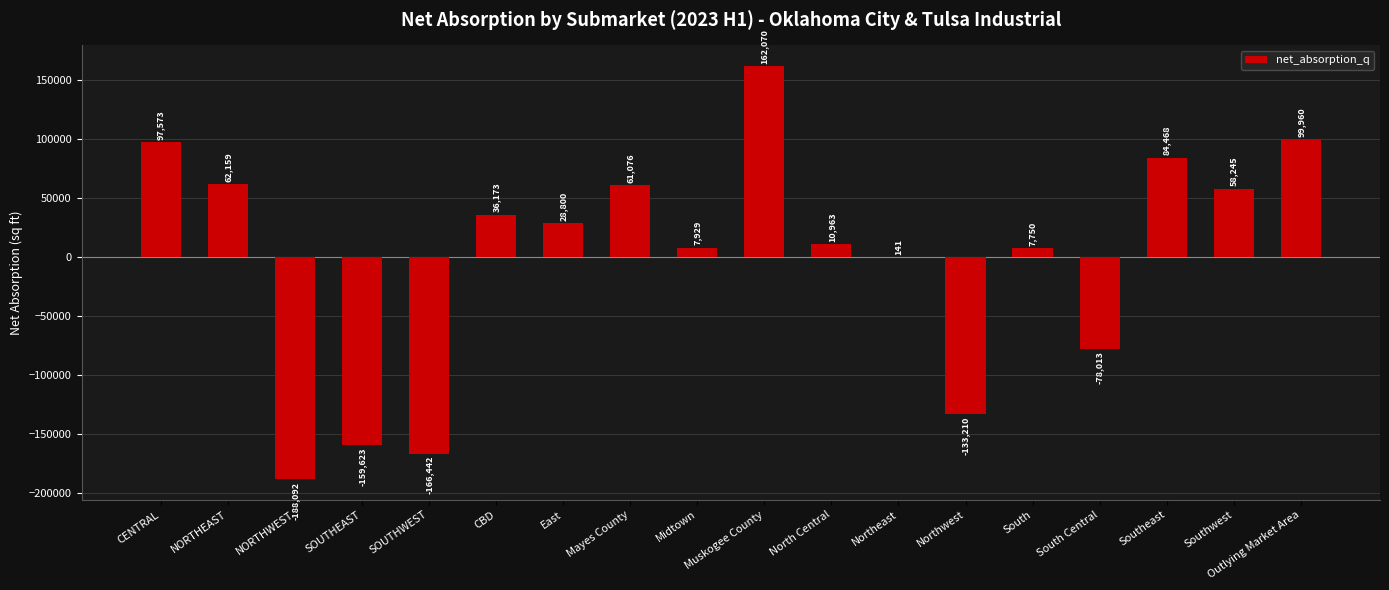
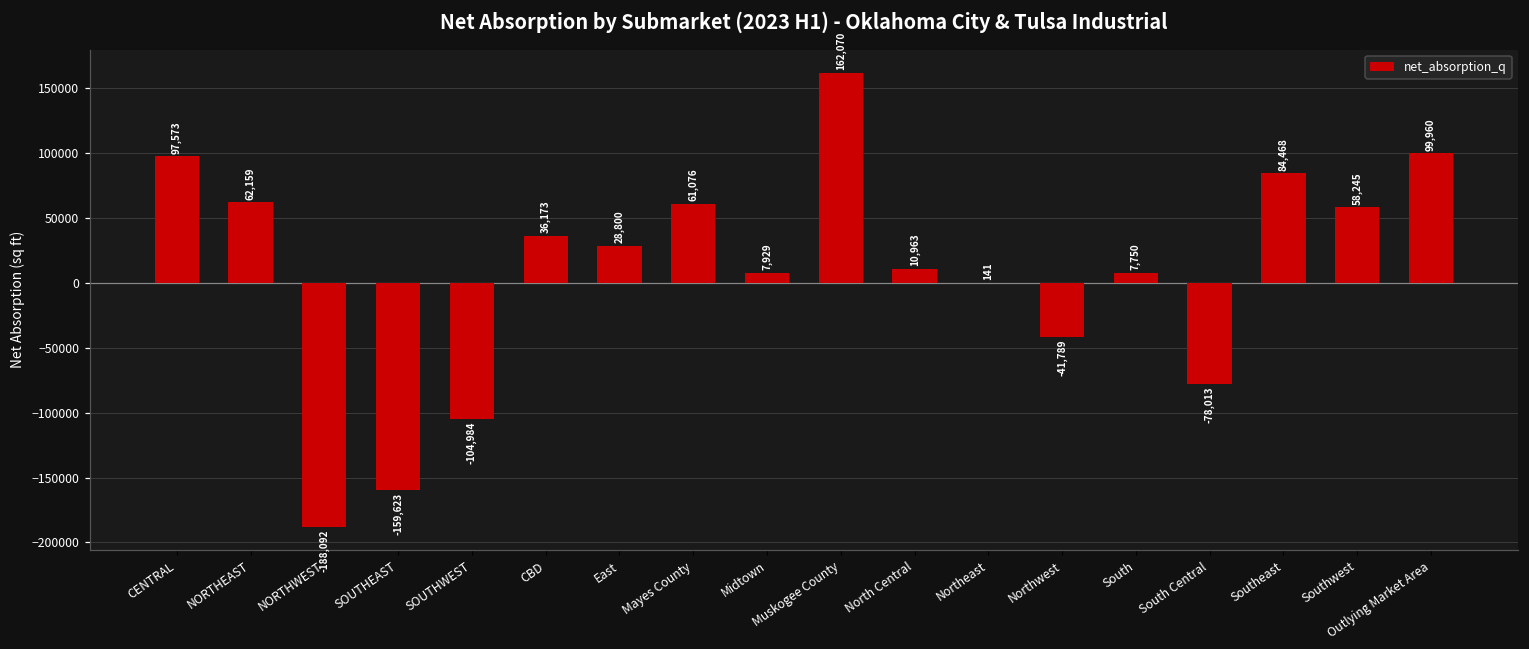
  {
    "CENTRAL": "97,573",
    "NORTHWEST": "-188,092",
    "SOUTHEAST": "-159,623",
-   "SOUTHWEST": "-166,442",
+   "SOUTHWEST": "-104,984",
    "CBD": "36,173",
    "East": "28,800",
    "Mayes County": "61,076",
    "Midtown": "7,929",
    "Muskogee County": "162,070",
    "North Central": "10,963",
    "Northeast": "141",
-   "Northwest": "-133,210",
+   "Northwest": "-41,789",
    "South": "7,750",
    "South Central": "-78,013",
    "Southeast": "84,468",
    "Southwest": "58,245",
    "Outlying Market Area": "99,960"
  }
